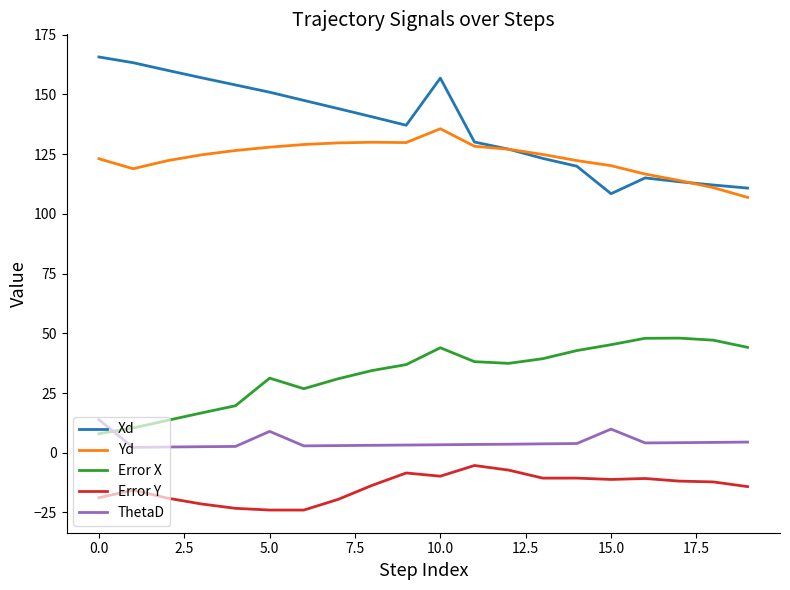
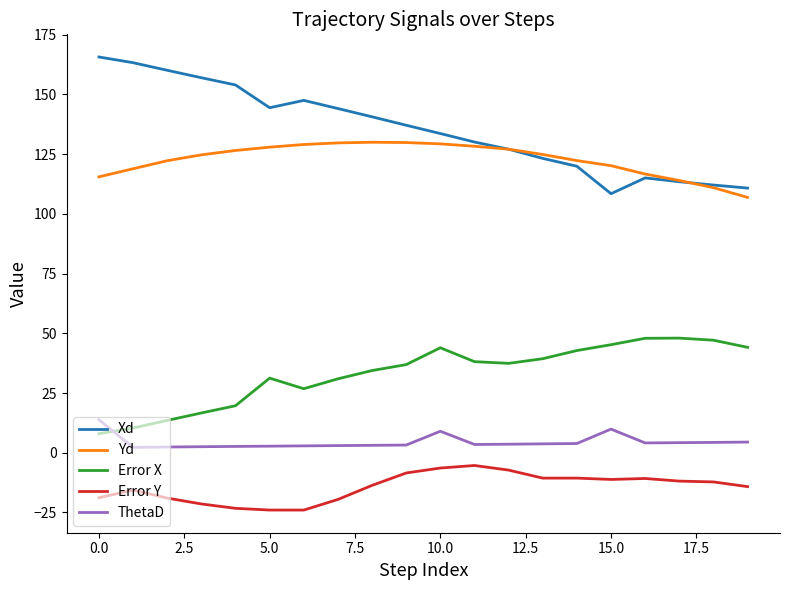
  {
    "Xd": {
      "0.0": 166,
-     "5.0": 151,
-     "10.0": 157,
+     "5.0": 144,
+     "10.0": 134,
      "15.0": 108
    },
    "Yd": {
-     "0.0": 123,
+     "0.0": 116,
      "5.0": 128,
-     "10.0": 136,
+     "10.0": 129,
      "15.0": 120
    },
    "Error X": {
      "5.0": 31,
      "10.0": 44,
      "15.0": 45
    },
    "Error Y": {
      "5.0": -24,
-     "10.0": -10,
+     "10.0": -6,
      "15.0": -11
    },
    "ThetaD": {
-     "5.0": 9,
-     "10.0": 3,
+     "5.0": 3,
+     "10.0": 9,
      "15.0": 10
    }
  }
